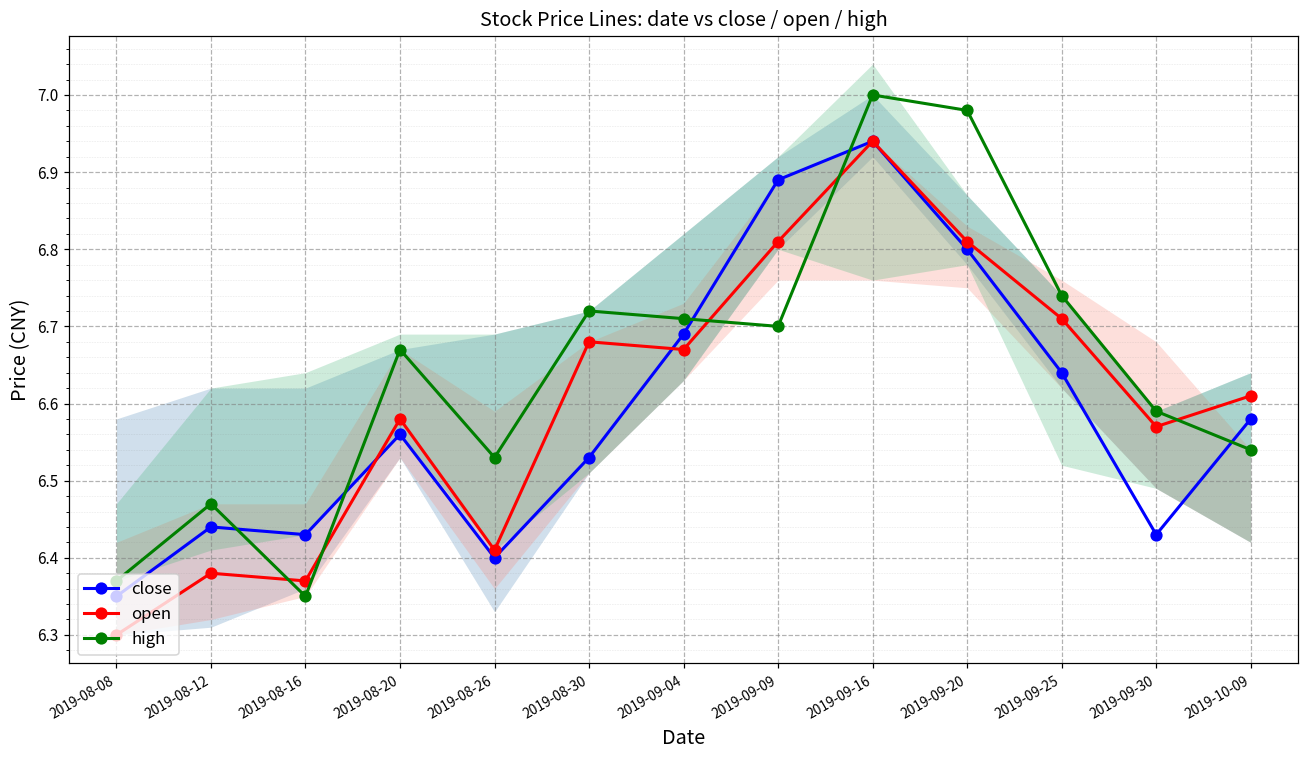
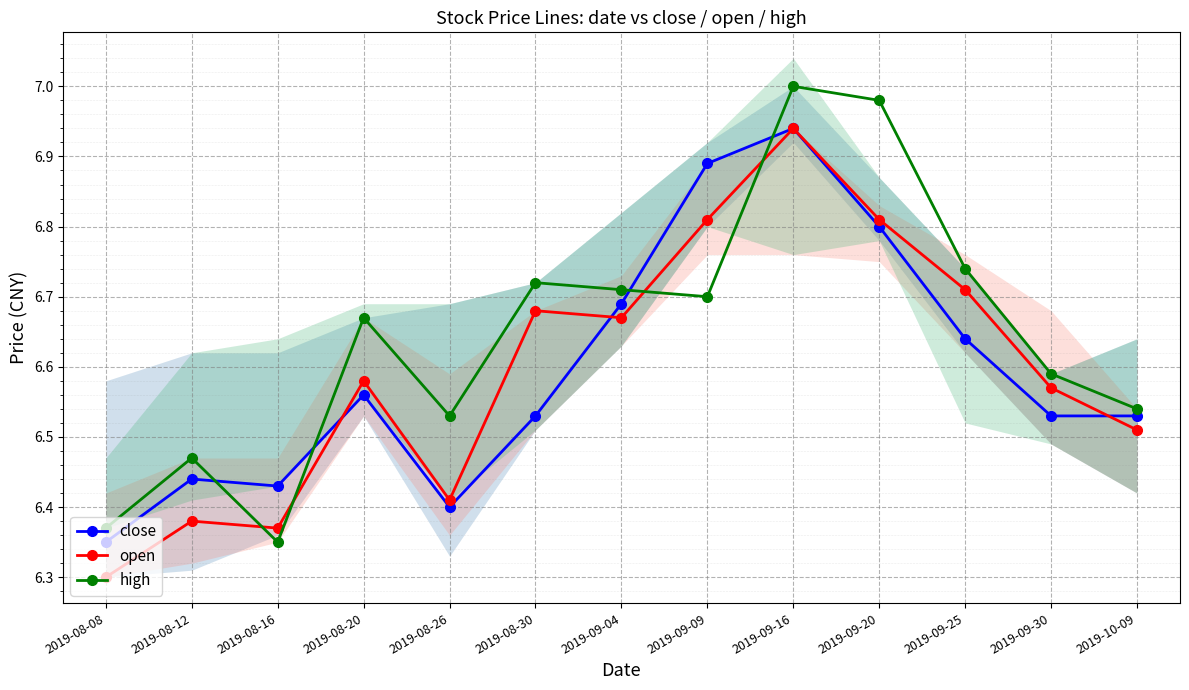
  {
    "close": {
      "2019-08-12": 6.44,
      "2019-08-16": 6.43,
      "2019-08-20": 6.56,
      "2019-08-26": 6.40,
      "2019-08-30": 6.53,
      "2019-09-04": 6.69,
      "2019-09-20": 6.80,
      "2019-09-25": 6.64,
-     "2019-09-30": 6.43,
-     "2019-10-09": 6.58
+     "2019-09-30": 6.53,
+     "2019-10-09": 6.53
    },
    "open": {
      "2019-08-12": 6.38,
      "2019-08-16": 6.37,
      "2019-08-20": 6.58,
      "2019-08-26": 6.41,
      "2019-09-04": 6.67,
      "2019-09-09": 6.81,
      "2019-09-20": 6.81,
      "2019-09-25": 6.71,
      "2019-09-30": 6.57,
-     "2019-10-09": 6.61
+     "2019-10-09": 6.51
    },
    "high": {
      "2019-08-16": 6.35,
      "2019-08-26": 6.53,
      "2019-09-04": 6.71,
      "2019-09-09": 6.70,
      "2019-09-20": 6.98
    }
  }
